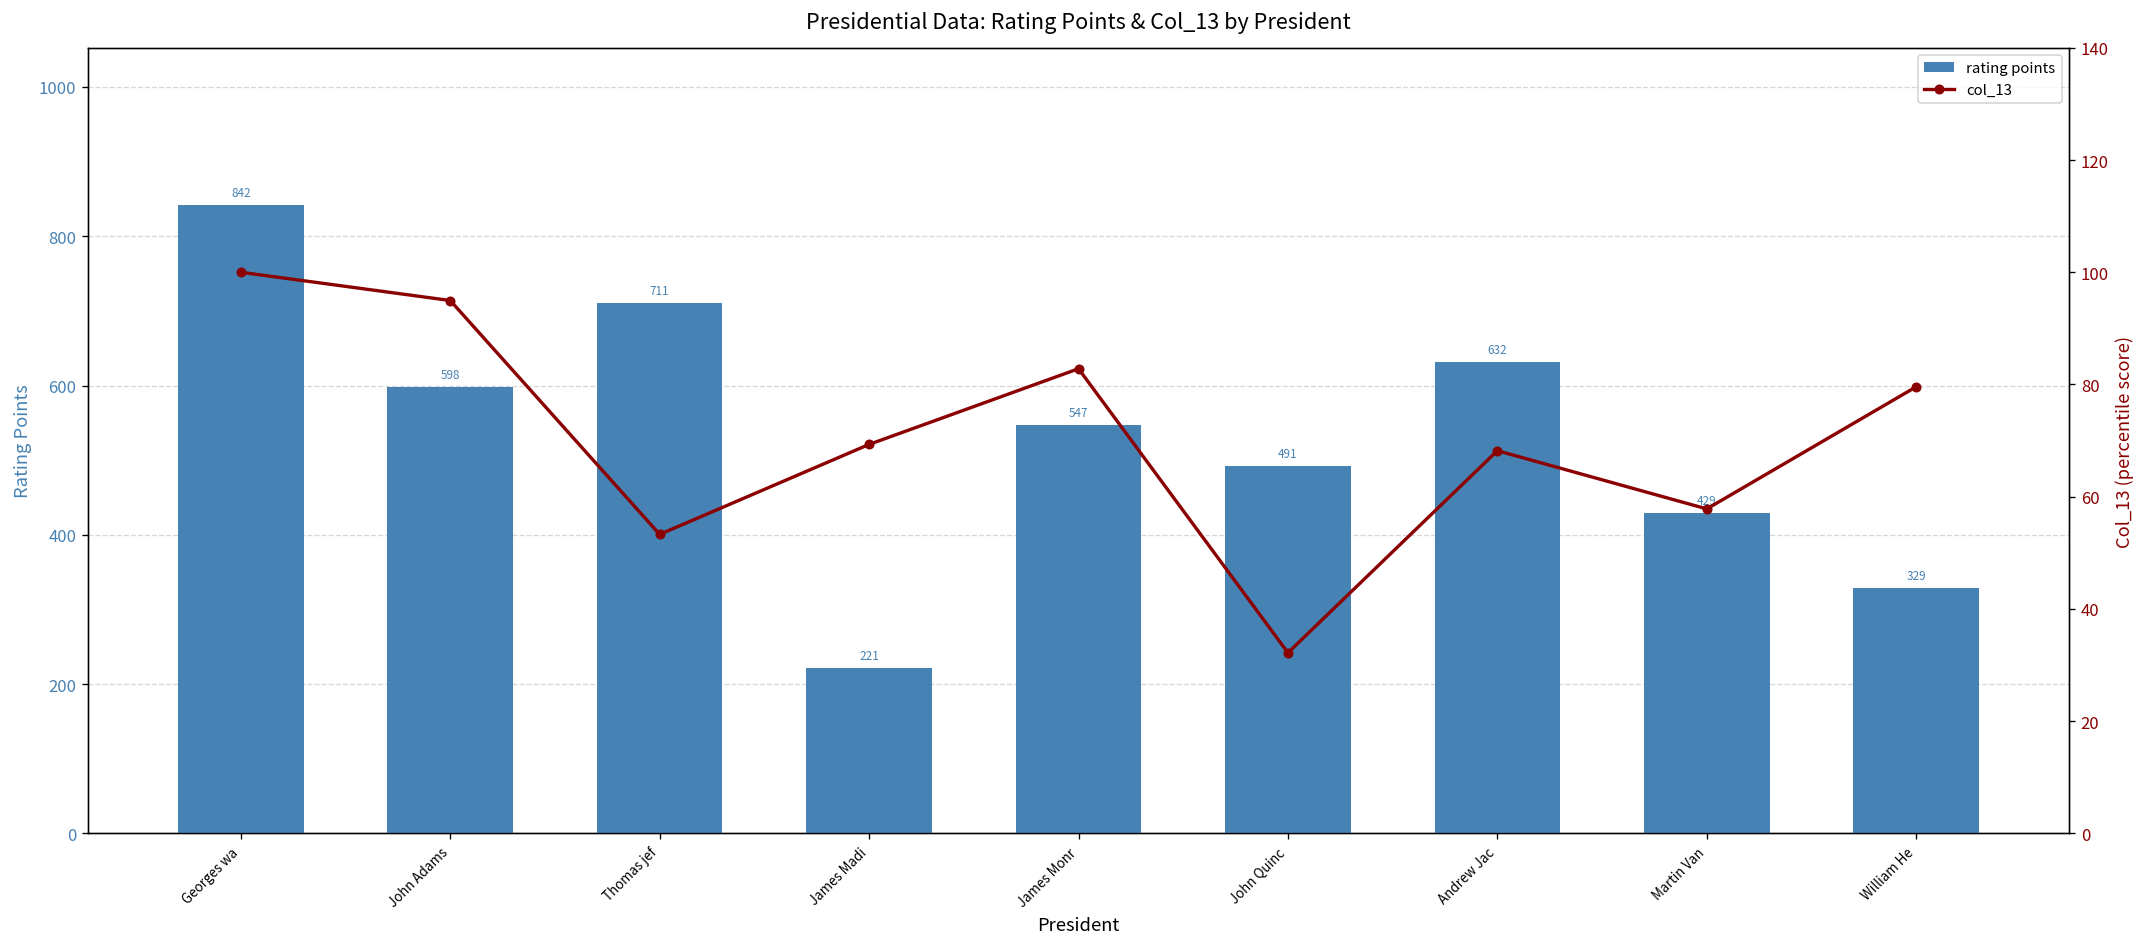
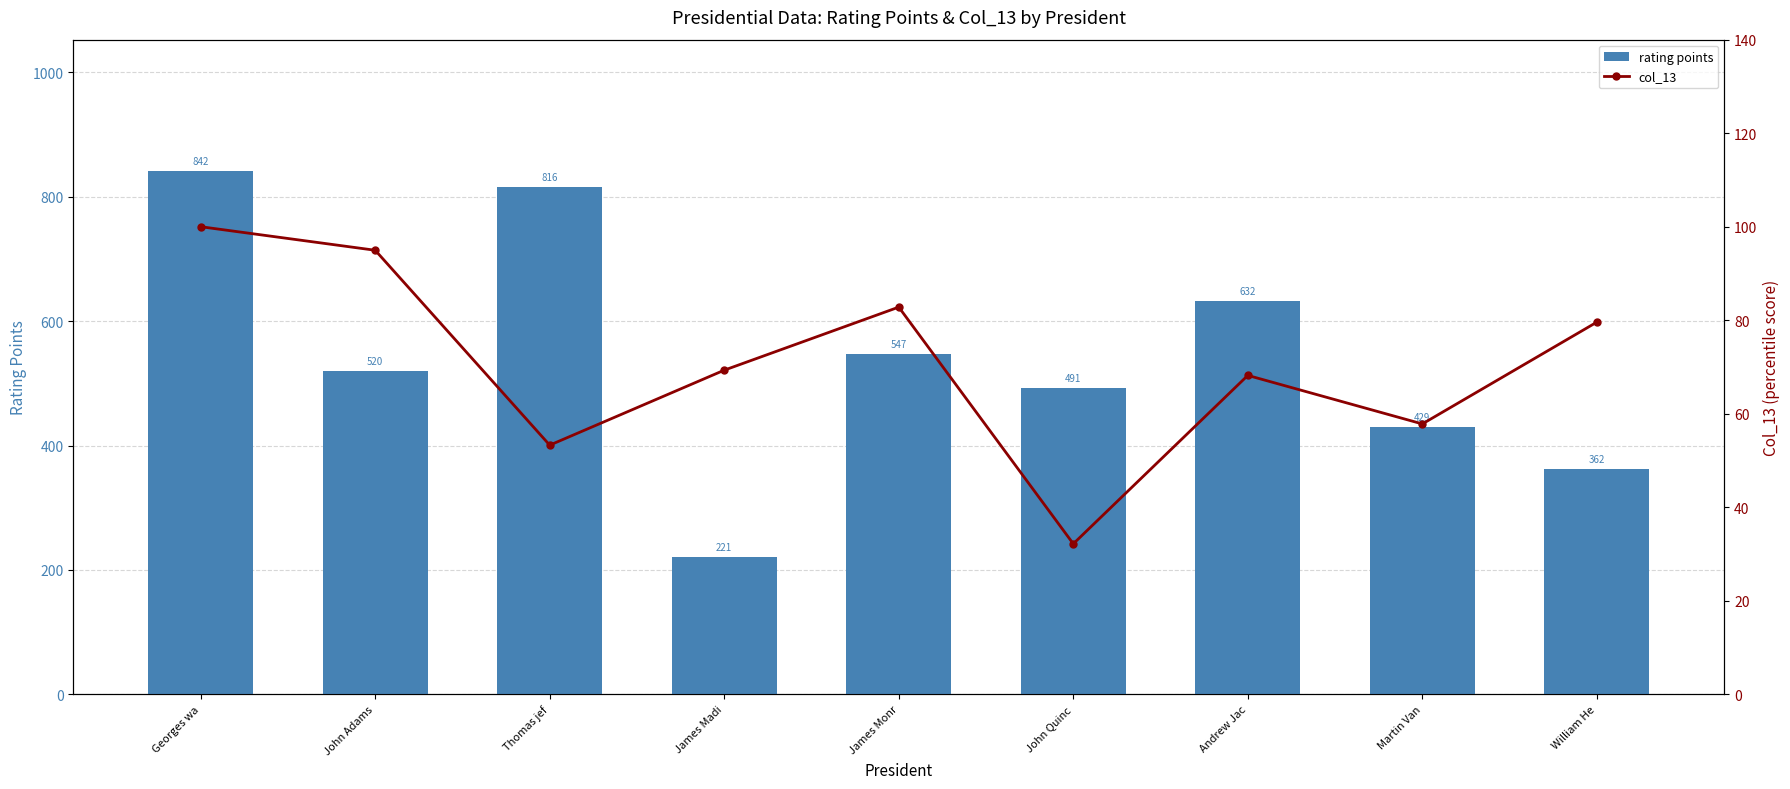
  {
    "rating points": {
      "Georges wa": 842,
-     "John Adams": 598,
-     "Thomas jef": 711,
+     "John Adams": 520,
+     "Thomas jef": 816,
      "James Madi": 221,
      "James Monr": 547,
      "Andrew Jac": 632,
-     "William He": 329
+     "William He": 362
    }
  }
